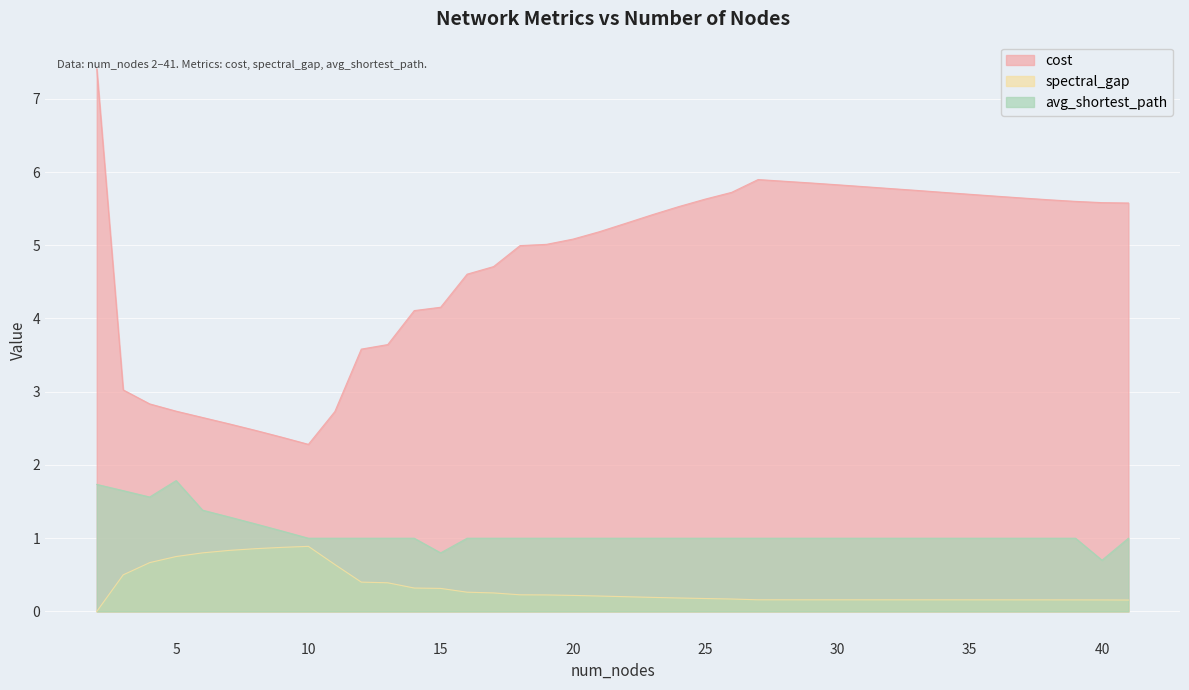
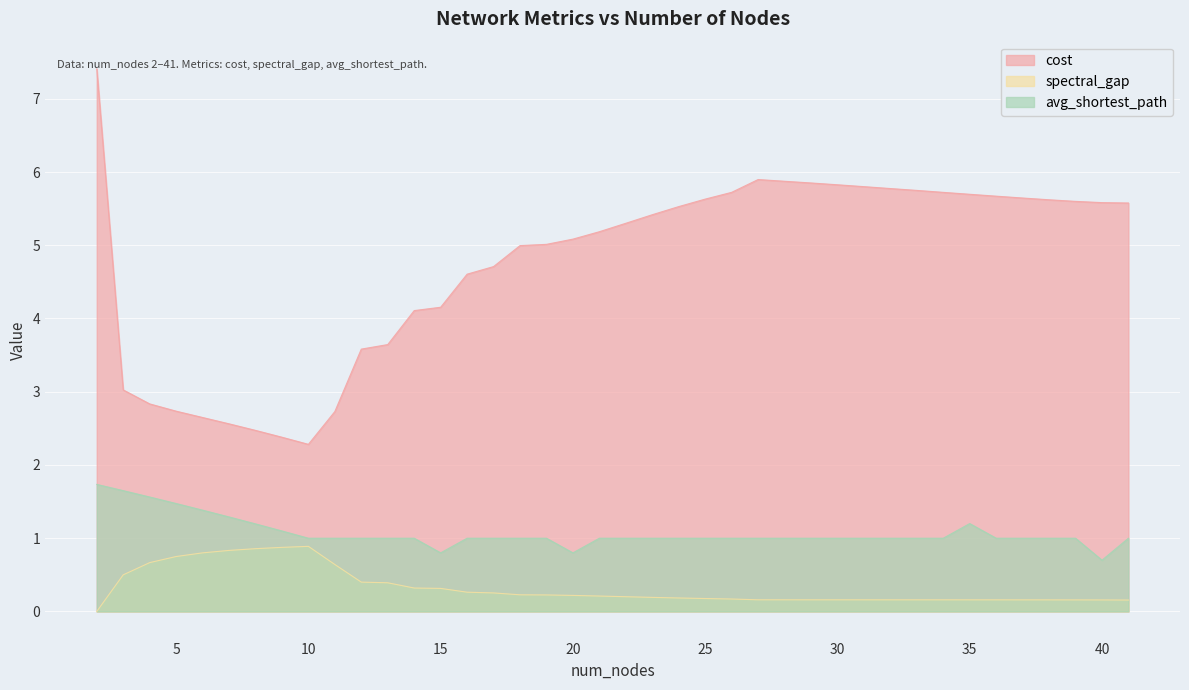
  {
    "avg_shortest_path": {
-     "5": 1.8,
+     "5": 1.5,
      "10": 1.0,
      "15": 0.8,
-     "20": 1.0,
+     "20": 0.8,
      "25": 1.0,
      "30": 1.0,
-     "35": 1.0,
+     "35": 1.2,
      "40": 0.7
    }
  }
